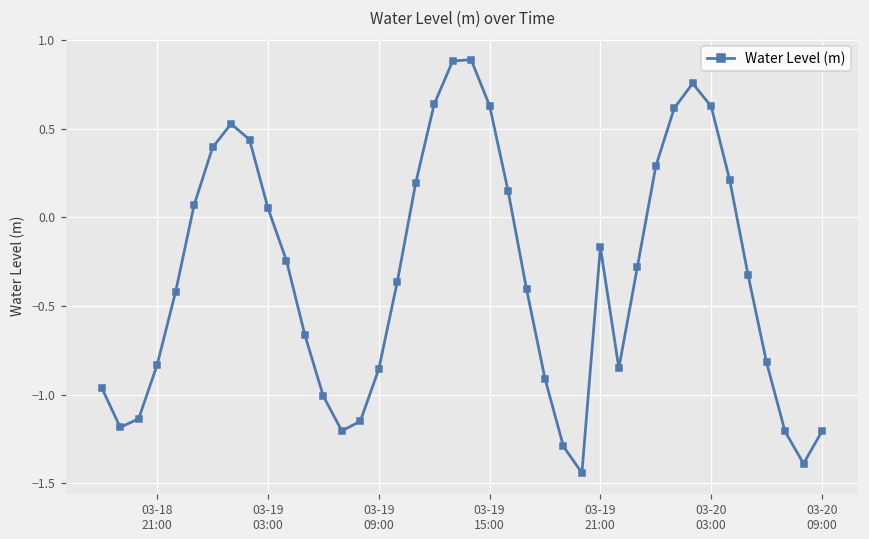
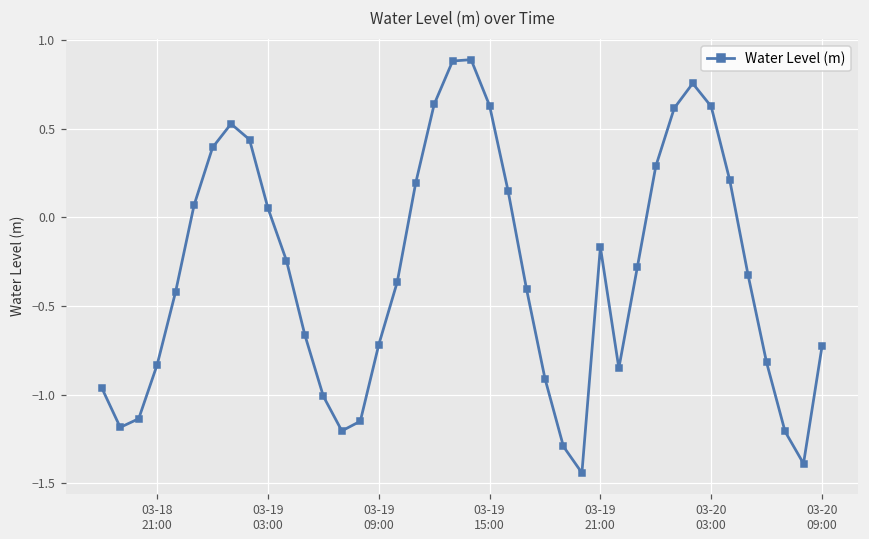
  {
    "03-18 21:00": -0.83,
    "03-19 03:00": 0.05,
-   "03-19 09:00": -0.86,
+   "03-19 09:00": -0.72,
    "03-19 15:00": 0.63,
    "03-19 21:00": -0.17,
    "03-20 03:00": 0.62,
-   "03-20 09:00": -1.21
+   "03-20 09:00": -0.73
  }
